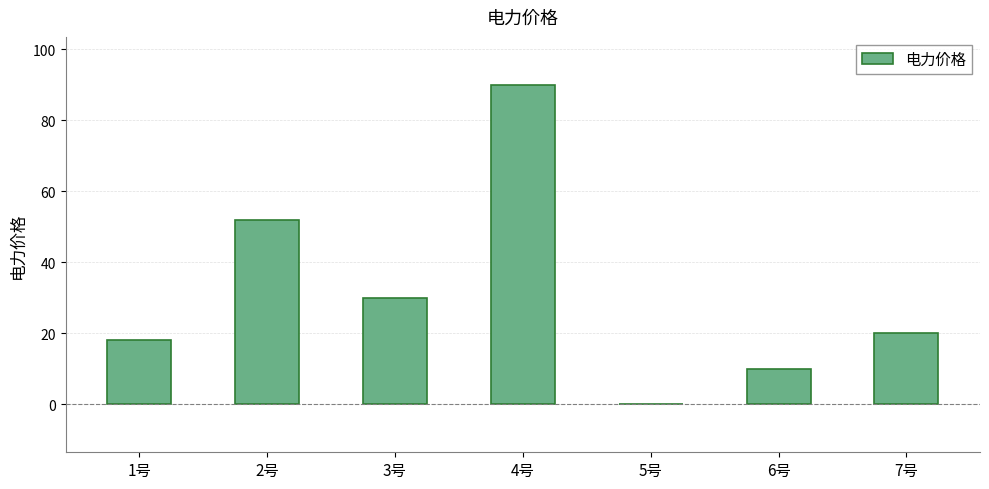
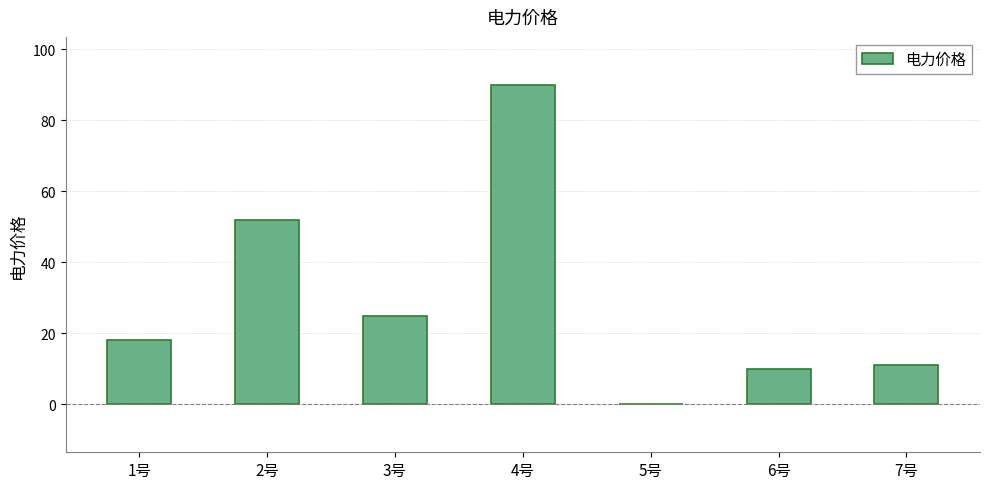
  {
    "1号": 18,
    "2号": 52,
-   "3号": 30,
+   "3号": 25,
    "4号": 90,
    "5号": 0,
    "6号": 10,
-   "7号": 20
+   "7号": 11
  }
